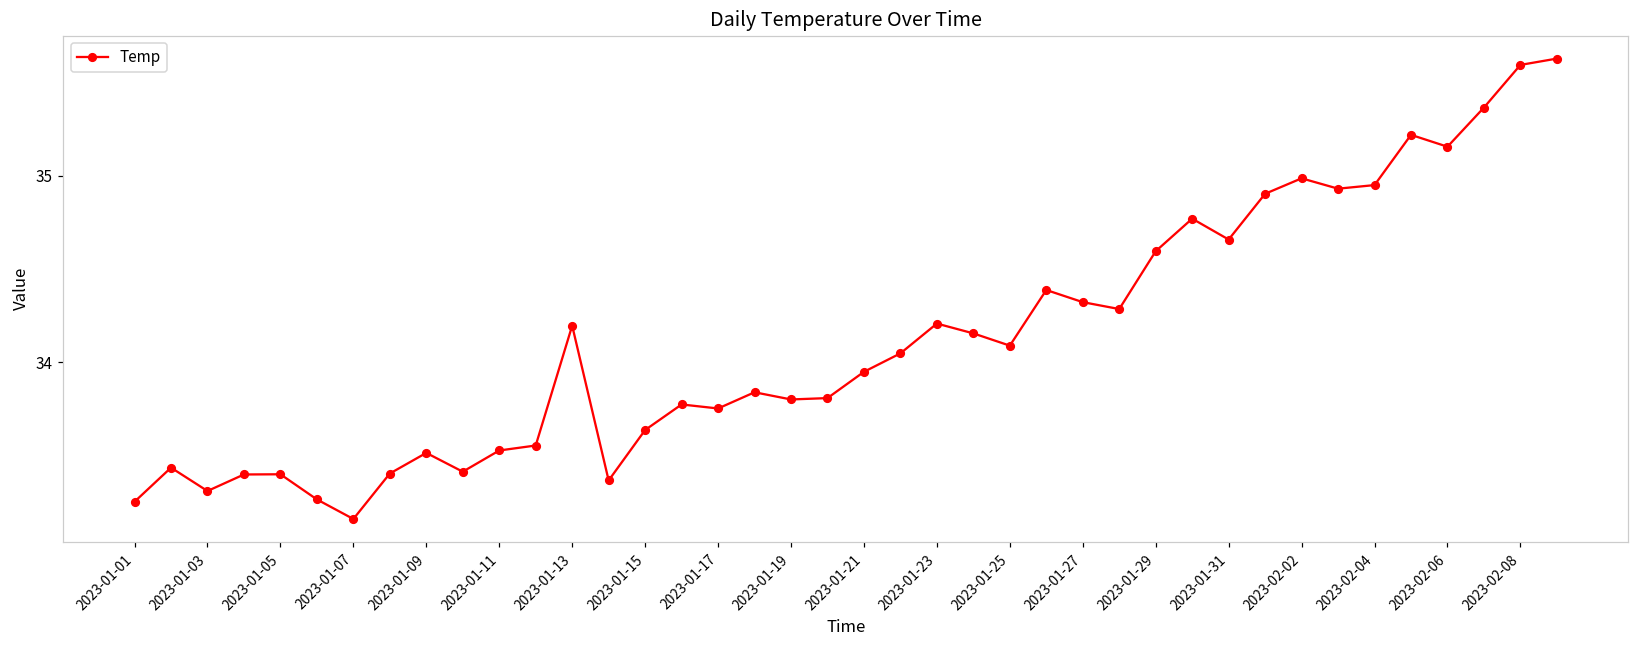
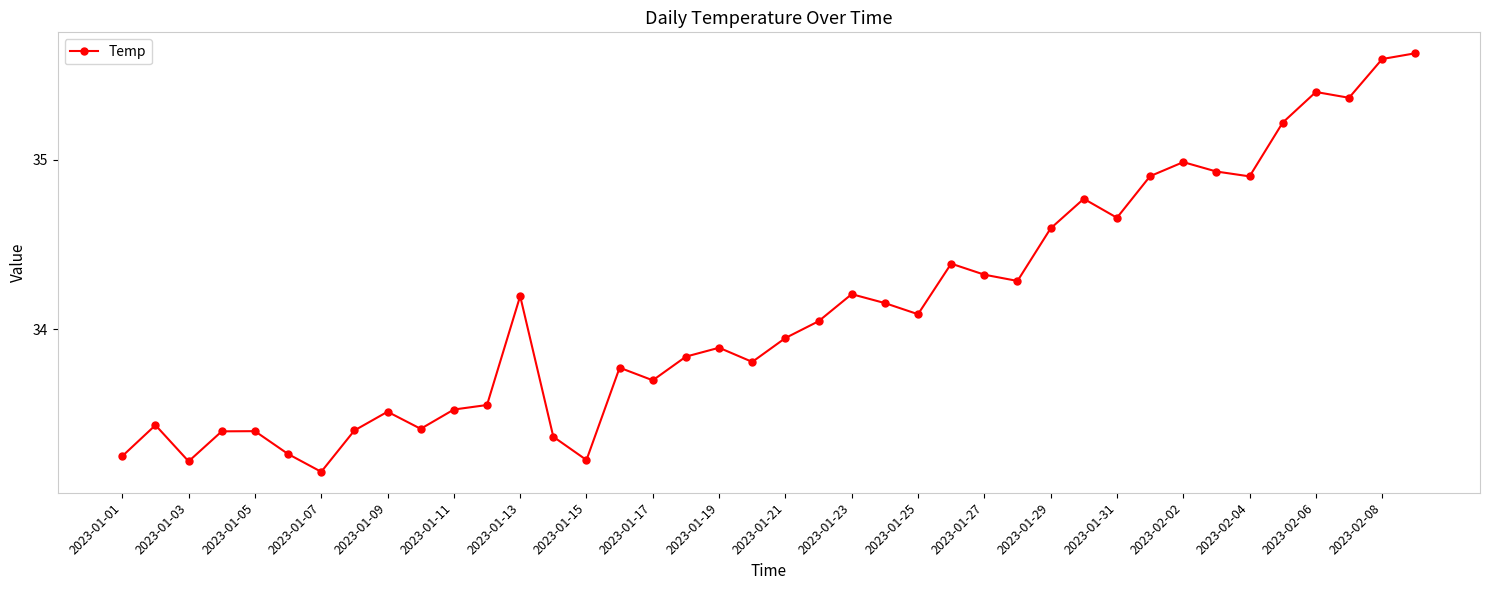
  {
    "2023-01-01": 33.25,
-   "2023-01-03": 33.31,
+   "2023-01-03": 33.22,
    "2023-01-05": 33.40,
    "2023-01-07": 33.16,
    "2023-01-09": 33.52,
    "2023-01-11": 33.53,
    "2023-01-13": 34.20,
-   "2023-01-15": 33.64,
-   "2023-01-17": 33.75,
-   "2023-01-19": 33.80,
+   "2023-01-15": 33.23,
+   "2023-01-17": 33.70,
+   "2023-01-19": 33.89,
    "2023-01-21": 33.95,
    "2023-01-23": 34.21,
    "2023-01-25": 34.09,
    "2023-01-27": 34.32,
    "2023-01-29": 34.60,
    "2023-01-31": 34.66,
    "2023-02-02": 34.99,
-   "2023-02-04": 34.95,
-   "2023-02-06": 35.16,
+   "2023-02-04": 34.90,
+   "2023-02-06": 35.40,
    "2023-02-08": 35.59
  }
